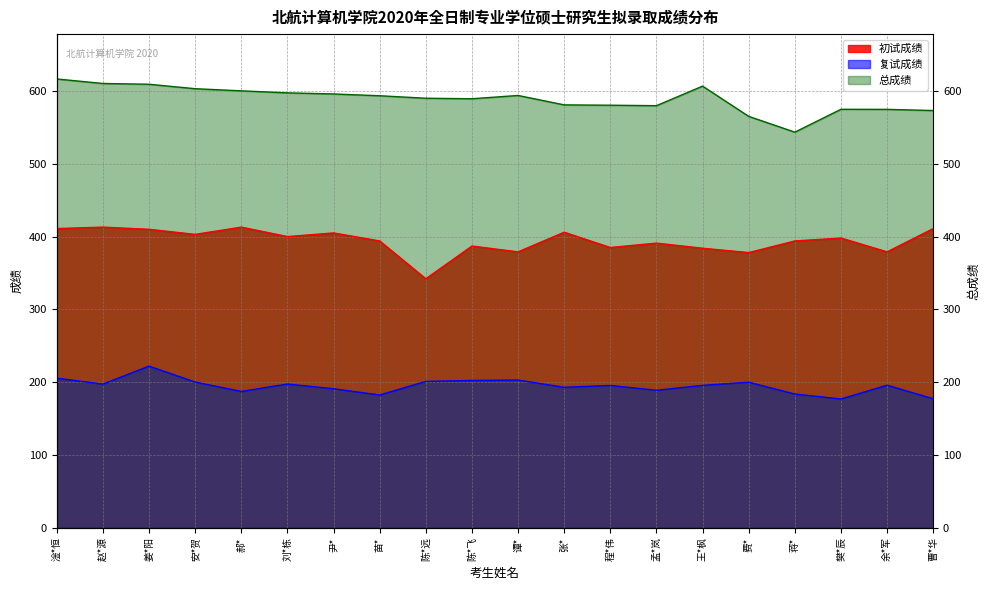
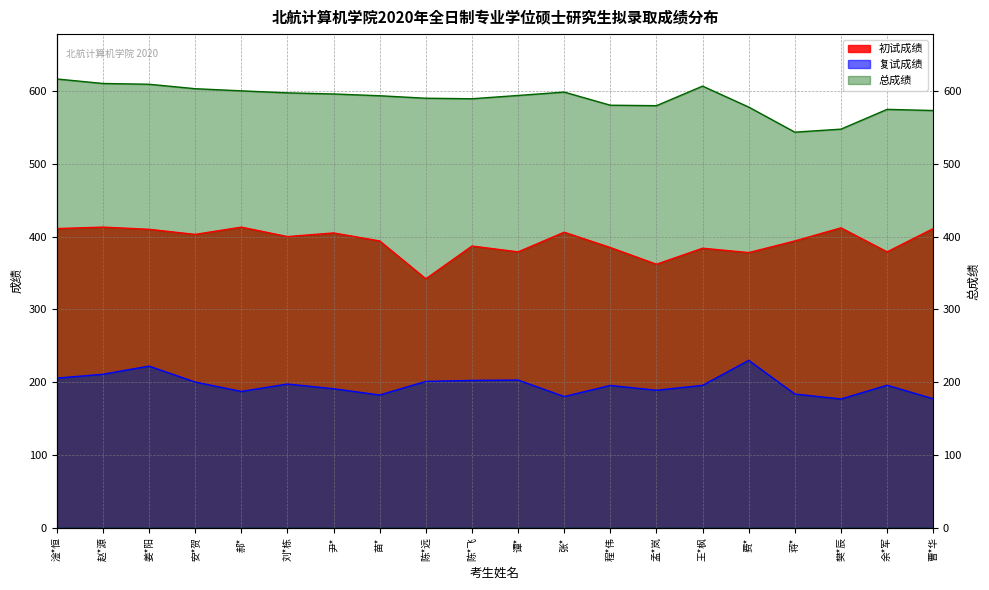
  {
    "初试成绩": {
      "淦*恒": 410,
      "赵*源": 410,
      "姜*阳": 410,
      "安*贺": 400,
      "郝*": 410,
      "刘*栋": 400,
      "尹*": 410,
      "苗*": 390,
      "陈*远": 340,
      "陈*飞": 390,
      "谭*": 380,
      "张*": 410,
      "程*伟": 390,
-     "孟*岚": 390,
+     "孟*岚": 360,
      "王*枫": 380,
      "费*": 380,
      "蒋*": 390,
-     "樊*辰": 400,
+     "樊*辰": 410,
      "余*军": 380,
      "曹*华": 410
    },
    "复试成绩": {
      "淦*恒": 210,
-     "赵*源": 200,
+     "赵*源": 210,
      "姜*阳": 220,
      "安*贺": 200,
      "郝*": 190,
      "刘*栋": 200,
      "尹*": 190,
      "苗*": 180,
      "陈*远": 200,
      "陈*飞": 200,
      "谭*": 200,
-     "张*": 190,
+     "张*": 180,
      "程*伟": 200,
      "孟*岚": 190,
      "王*枫": 200,
-     "费*": 200,
+     "费*": 230,
      "蒋*": 180,
      "樊*辰": 180,
      "余*军": 200,
      "曹*华": 180
    },
    "总成绩": {
      "赵*源": 610,
      "姜*阳": 610,
      "安*贺": 600,
      "郝*": 600,
      "刘*栋": 600,
      "尹*": 600,
      "苗*": 590,
      "陈*远": 590,
      "陈*飞": 590,
      "谭*": 590,
-     "张*": 580,
+     "张*": 600,
      "程*伟": 580,
      "孟*岚": 580,
      "王*枫": 610,
-     "费*": 570,
+     "费*": 580,
      "蒋*": 540,
-     "樊*辰": 570,
+     "樊*辰": 550,
      "余*军": 570,
      "曹*华": 570
    }
  }
